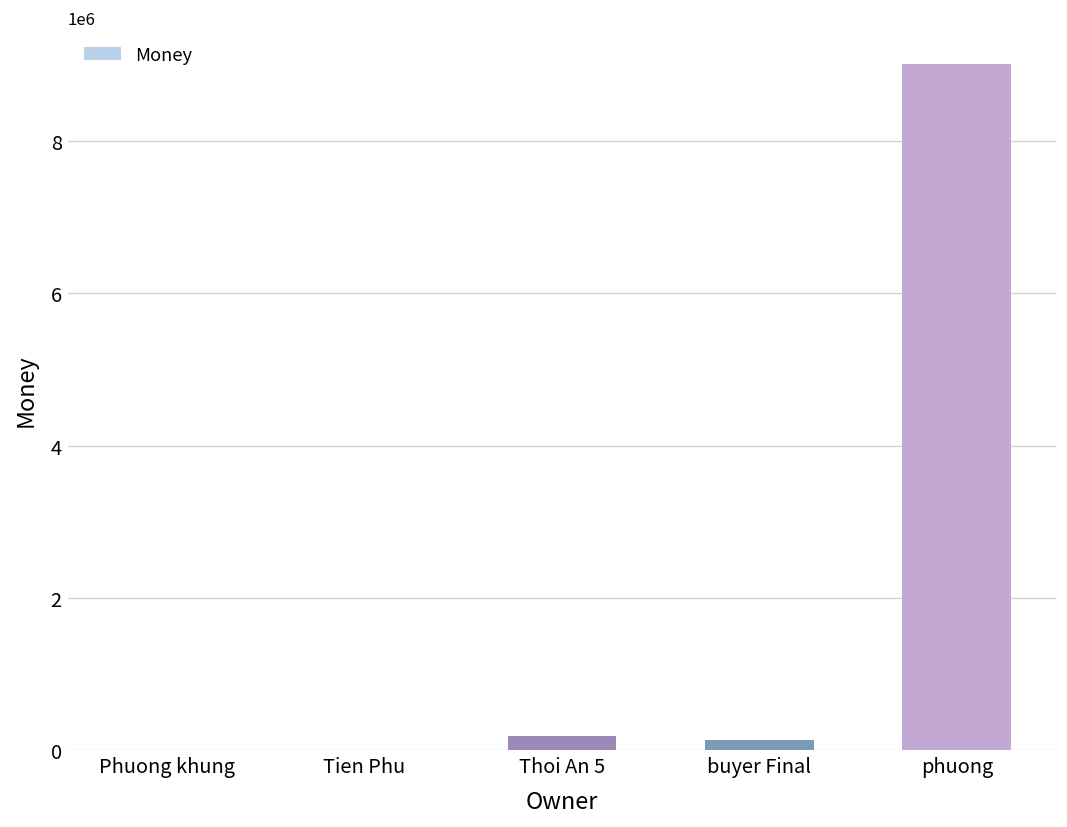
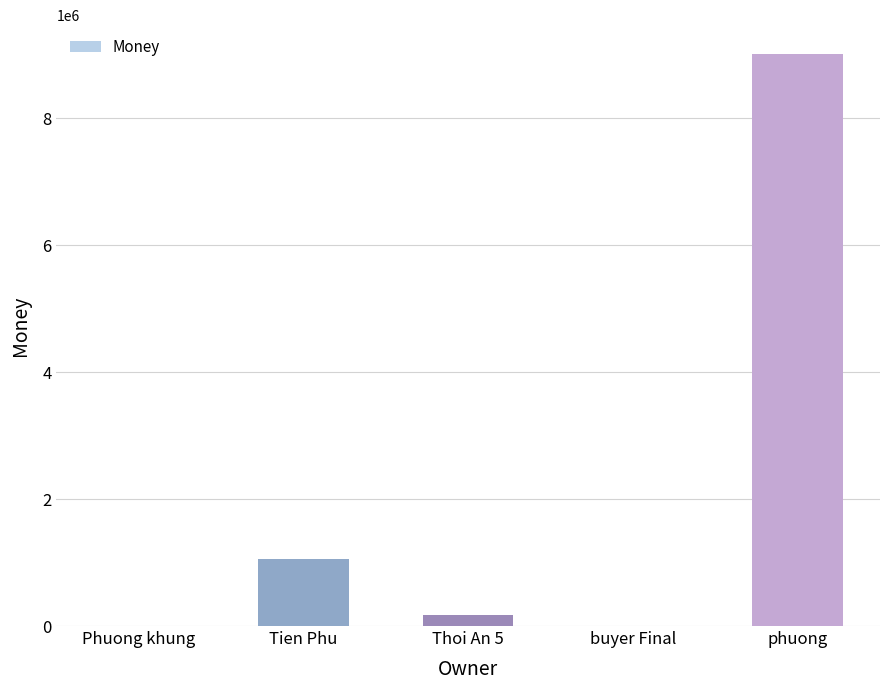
  {
-   "Tien Phu": 0,
+   "Tien Phu": 1100000,
    "Thoi An 5": 200000,
-   "buyer Final": 100000,
+   "buyer Final": 0,
    "phuong": 9000000
  }
